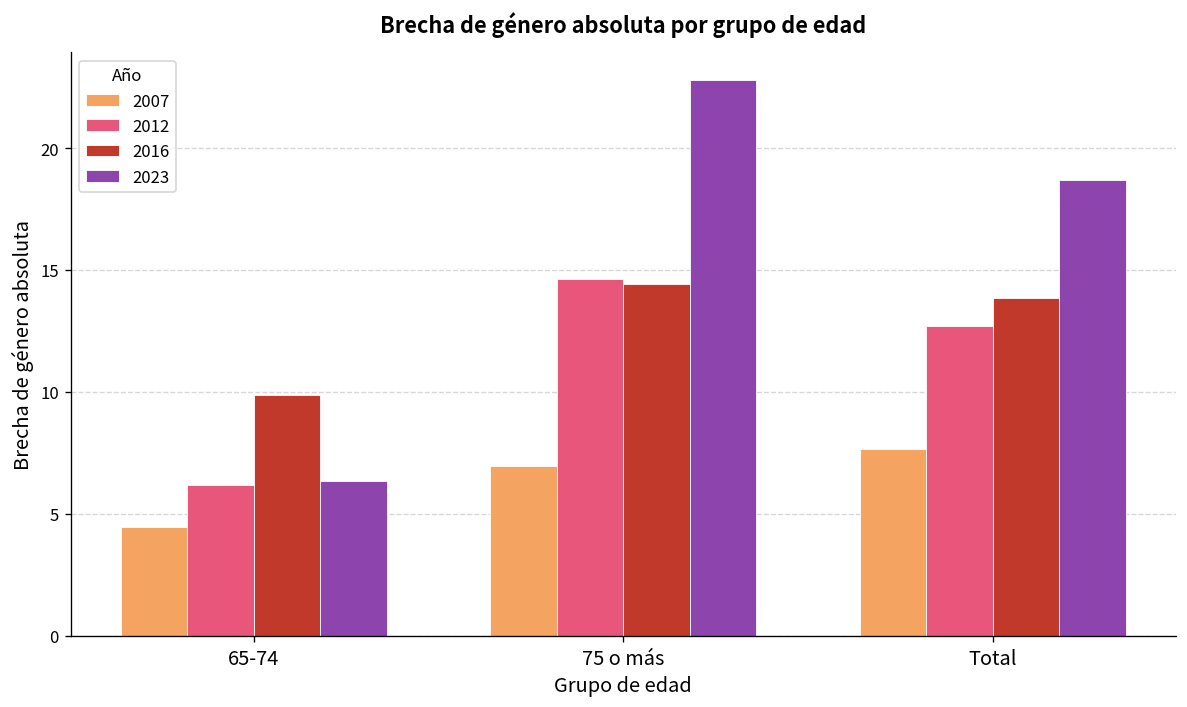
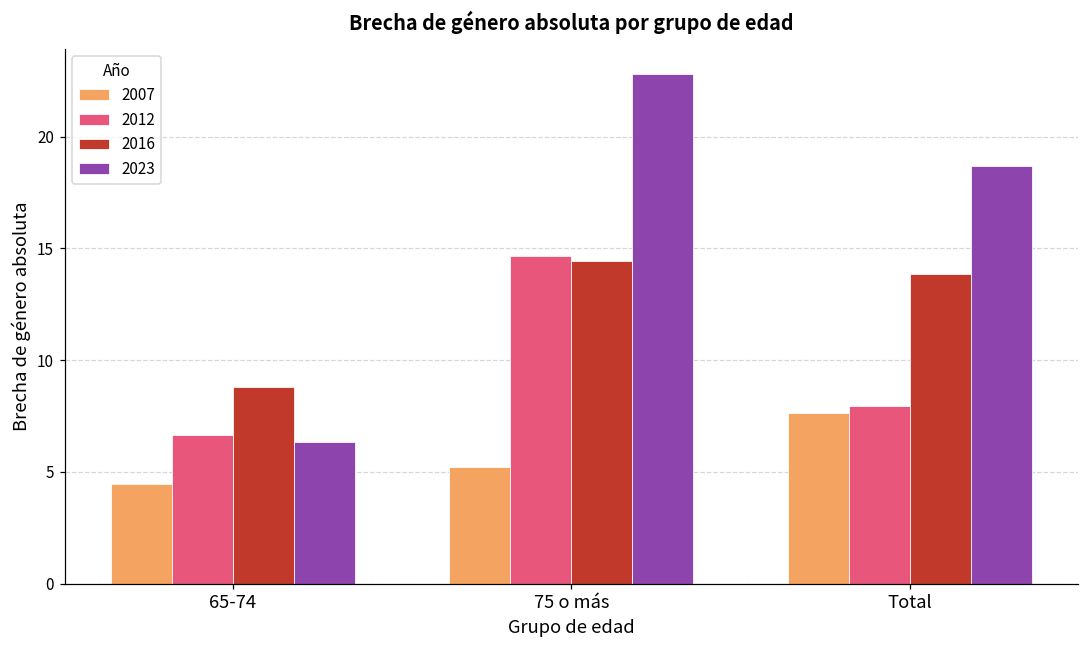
  {
    "2007": {
      "65-74": 4.5,
-     "75 o más": 7.0,
+     "75 o más": 5.2,
      "Total": 7.7
    },
    "2012": {
-     "65-74": 6.2,
+     "65-74": 6.7,
      "75 o más": 14.6,
-     "Total": 12.7
+     "Total": 8.0
    },
    "2016": {
-     "65-74": 9.9,
+     "65-74": 8.8,
      "75 o más": 14.4,
      "Total": 13.9
    },
    "2023": {
      "65-74": 6.4,
      "75 o más": 22.8,
      "Total": 18.7
    }
  }
